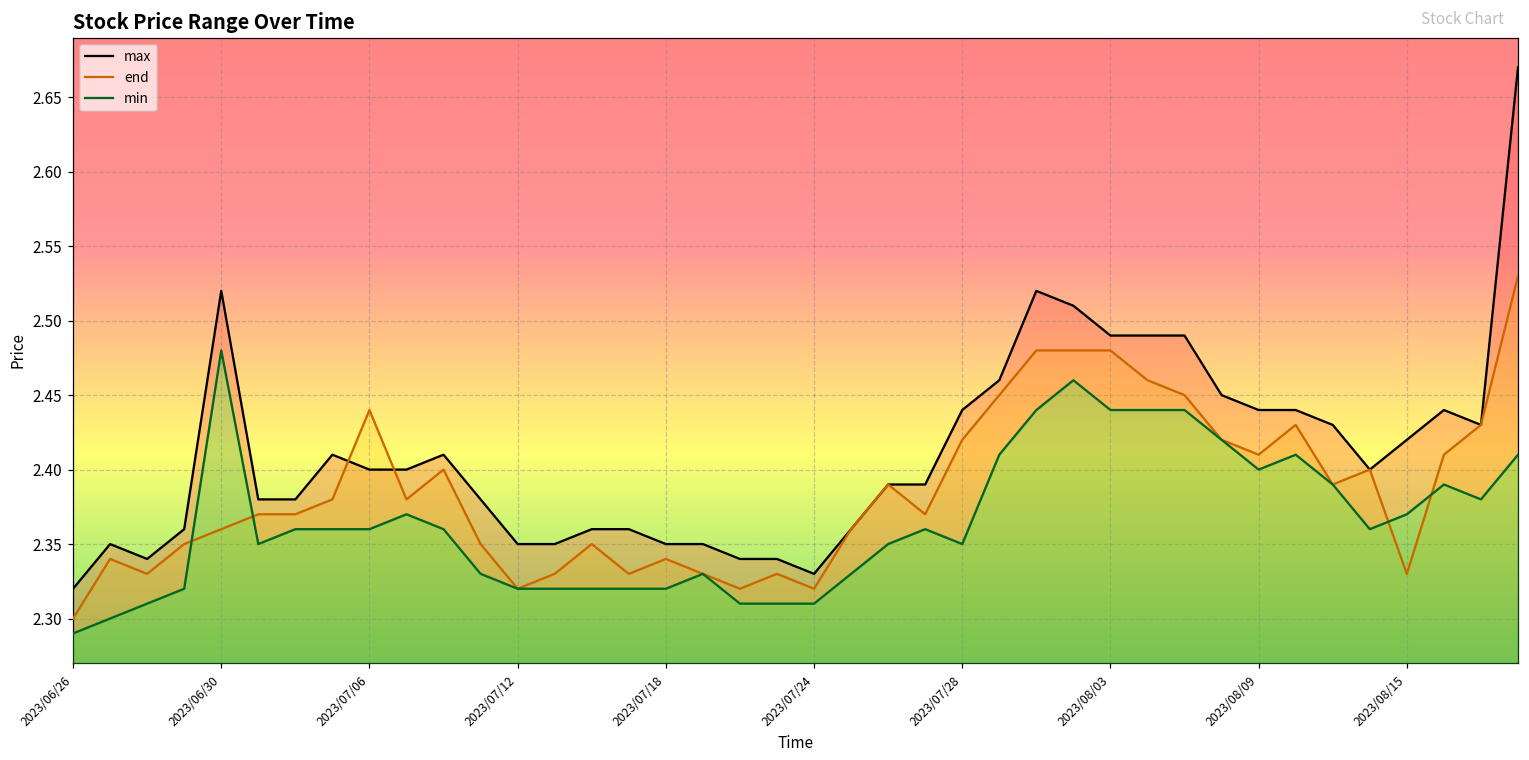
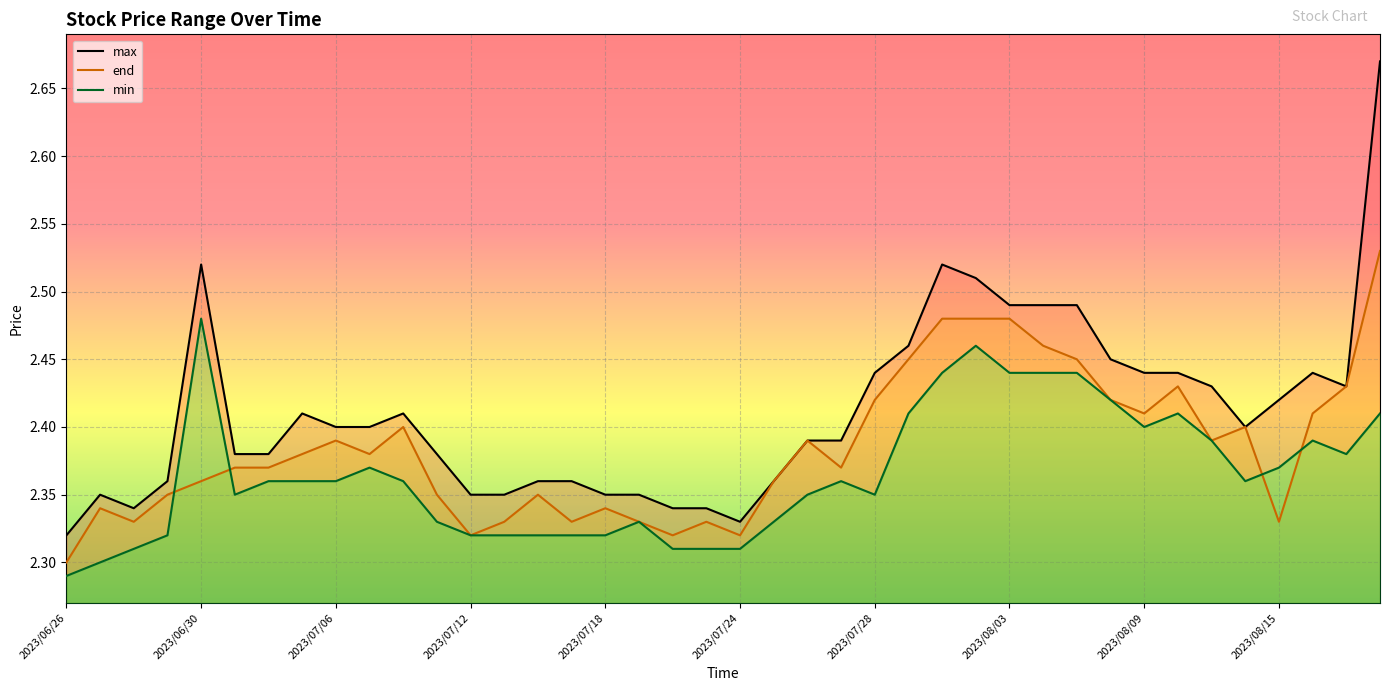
  {
    "max": {
      "2023/06/26": 2.32,
      "2023/06/30": 2.52,
      "2023/07/06": 2.40,
      "2023/07/12": 2.35,
      "2023/07/18": 2.35,
      "2023/07/24": 2.33,
      "2023/07/28": 2.44,
      "2023/08/03": 2.49,
      "2023/08/09": 2.44,
      "2023/08/15": 2.42
    },
    "end": {
      "2023/06/26": 2.30,
      "2023/06/30": 2.36,
-     "2023/07/06": 2.44,
+     "2023/07/06": 2.39,
      "2023/07/18": 2.34,
      "2023/07/24": 2.32,
      "2023/07/28": 2.42,
      "2023/08/03": 2.48,
      "2023/08/09": 2.41,
      "2023/08/15": 2.33
    },
    "min": {
      "2023/06/26": 2.29,
      "2023/06/30": 2.48,
      "2023/07/06": 2.36,
      "2023/07/18": 2.32,
      "2023/07/24": 2.31,
      "2023/07/28": 2.35,
      "2023/08/03": 2.44,
      "2023/08/09": 2.40,
      "2023/08/15": 2.37
    }
  }
